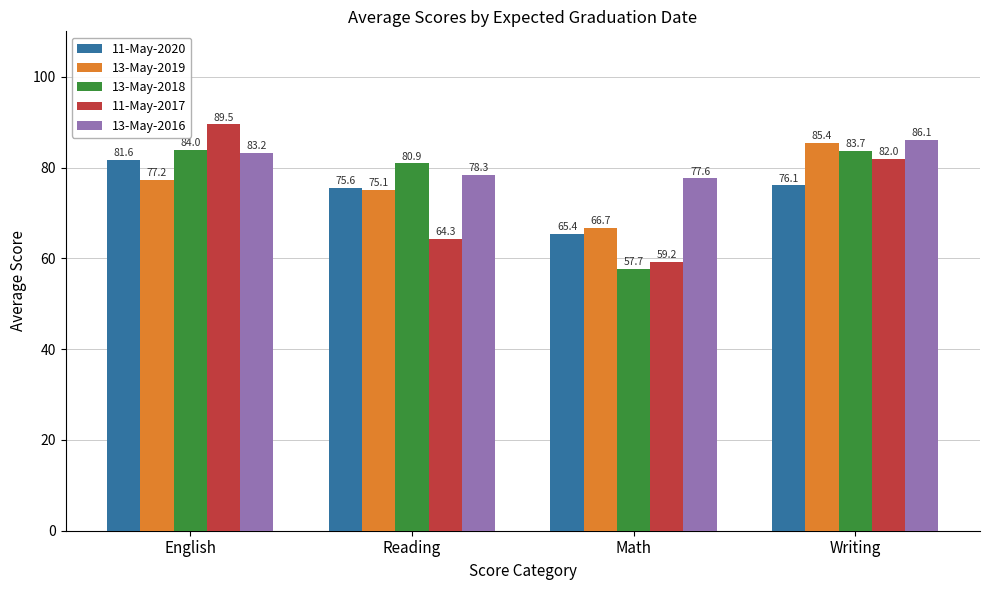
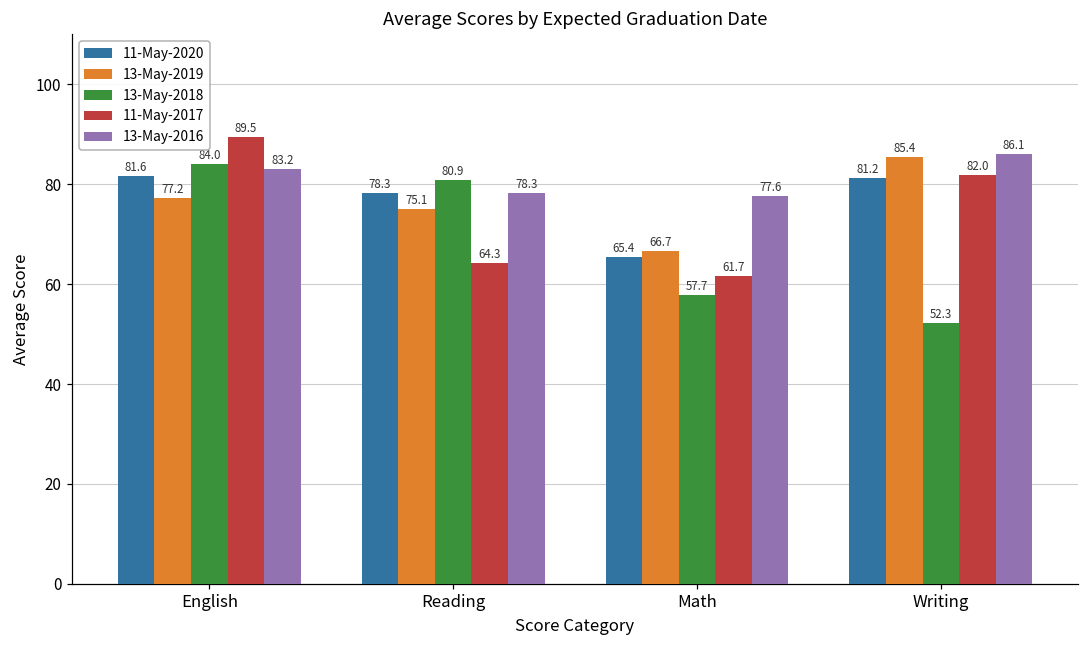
  {
    "11-May-2020": {
      "English": 81.6,
-     "Reading": 75.6,
+     "Reading": 78.3,
      "Math": 65.4,
-     "Writing": 76.1
+     "Writing": 81.2
    },
    "13-May-2019": {
      "English": 77.2,
      "Reading": 75.1,
      "Math": 66.7,
      "Writing": 85.4
    },
    "13-May-2018": {
      "English": 84.0,
      "Reading": 80.9,
      "Math": 57.7,
-     "Writing": 83.7
+     "Writing": 52.3
    },
    "11-May-2017": {
      "English": 89.5,
      "Reading": 64.3,
-     "Math": 59.2,
+     "Math": 61.7,
      "Writing": 82.0
    },
    "13-May-2016": {
      "English": 83.2,
      "Reading": 78.3,
      "Math": 77.6,
      "Writing": 86.1
    }
  }
